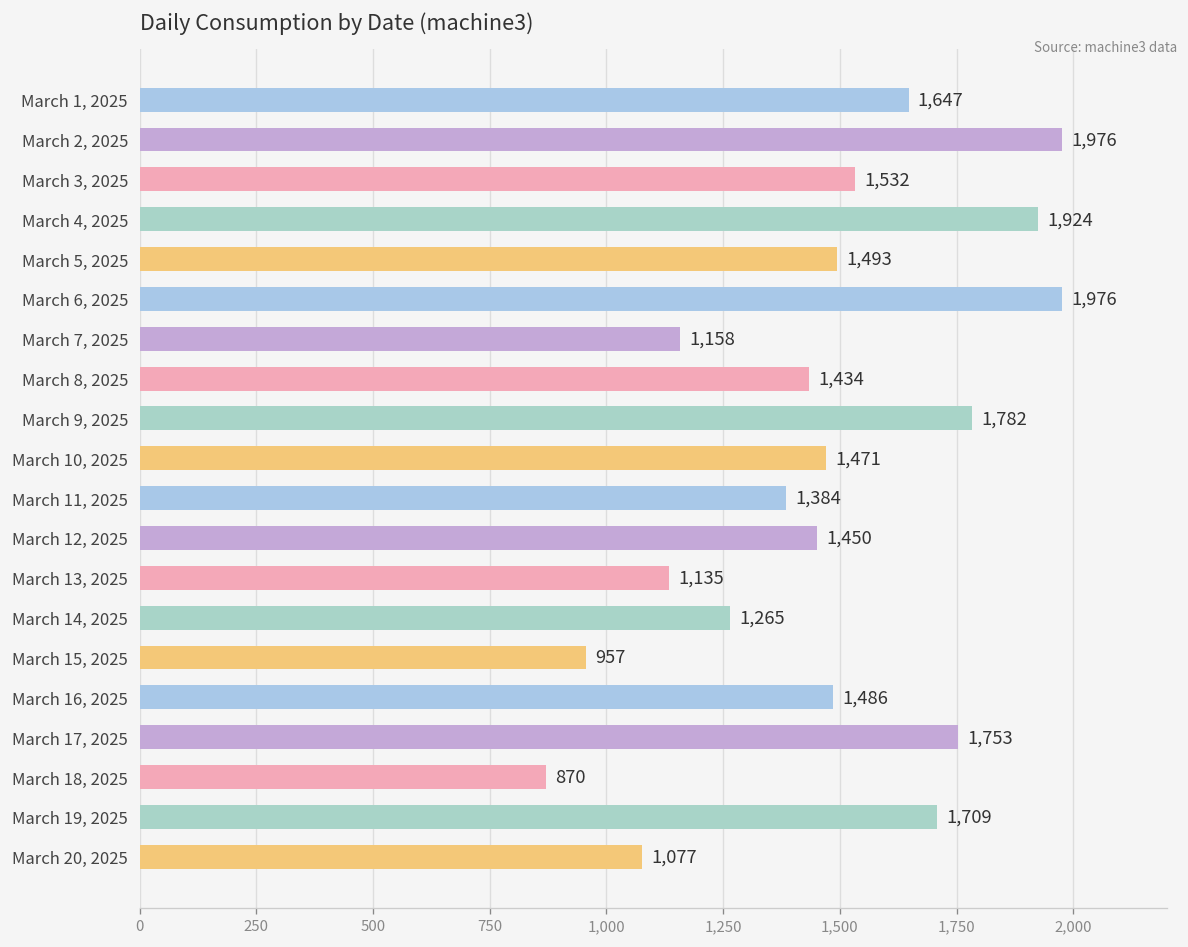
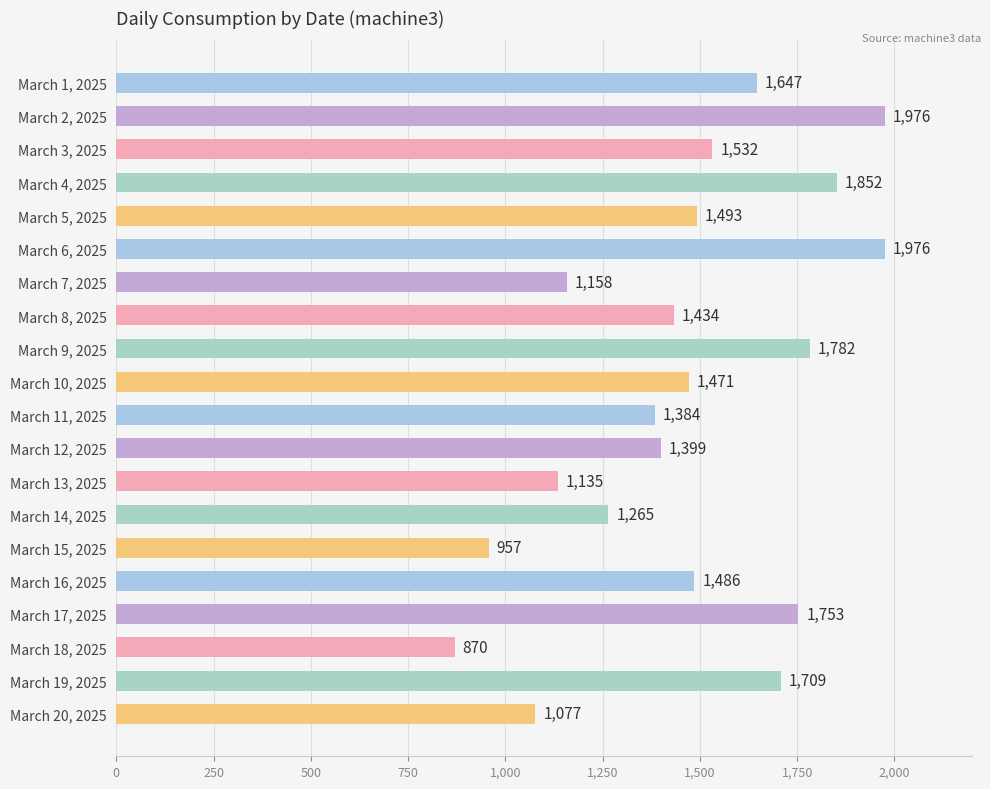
  {
    "March 1, 2025": "1,647",
    "March 2, 2025": "1,976",
    "March 3, 2025": "1,532",
-   "March 4, 2025": "1,924",
+   "March 4, 2025": "1,852",
    "March 5, 2025": "1,493",
    "March 6, 2025": "1,976",
    "March 7, 2025": "1,158",
    "March 8, 2025": "1,434",
    "March 9, 2025": "1,782",
    "March 10, 2025": "1,471",
    "March 11, 2025": "1,384",
-   "March 12, 2025": "1,450",
+   "March 12, 2025": "1,399",
    "March 13, 2025": "1,135",
    "March 14, 2025": "1,265",
    "March 15, 2025": "957",
    "March 16, 2025": "1,486",
    "March 17, 2025": "1,753",
    "March 18, 2025": "870",
    "March 19, 2025": "1,709",
    "March 20, 2025": "1,077"
  }
